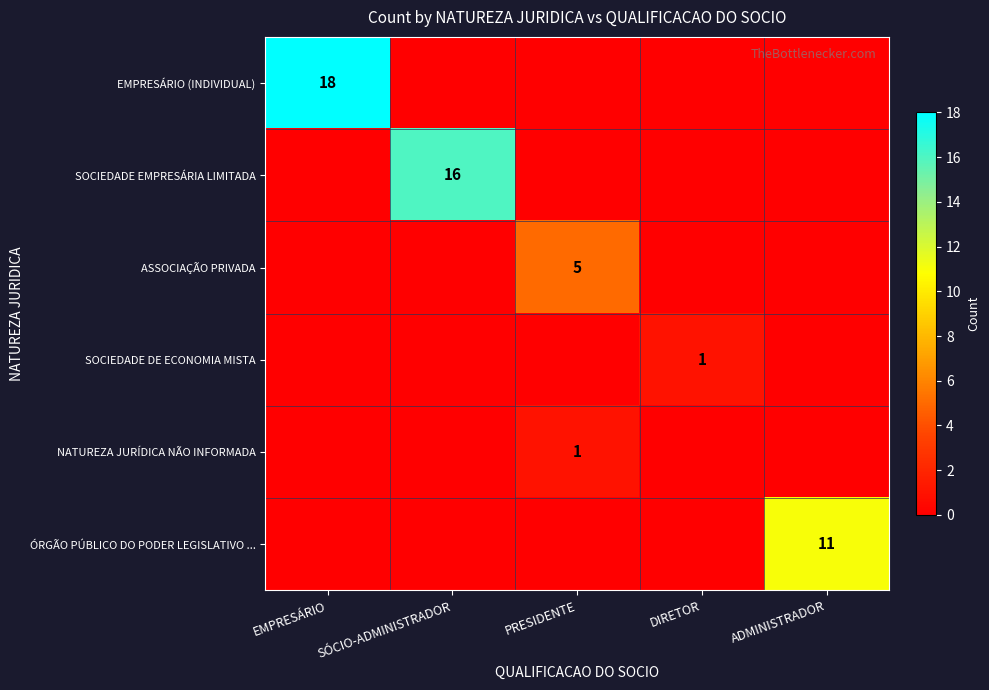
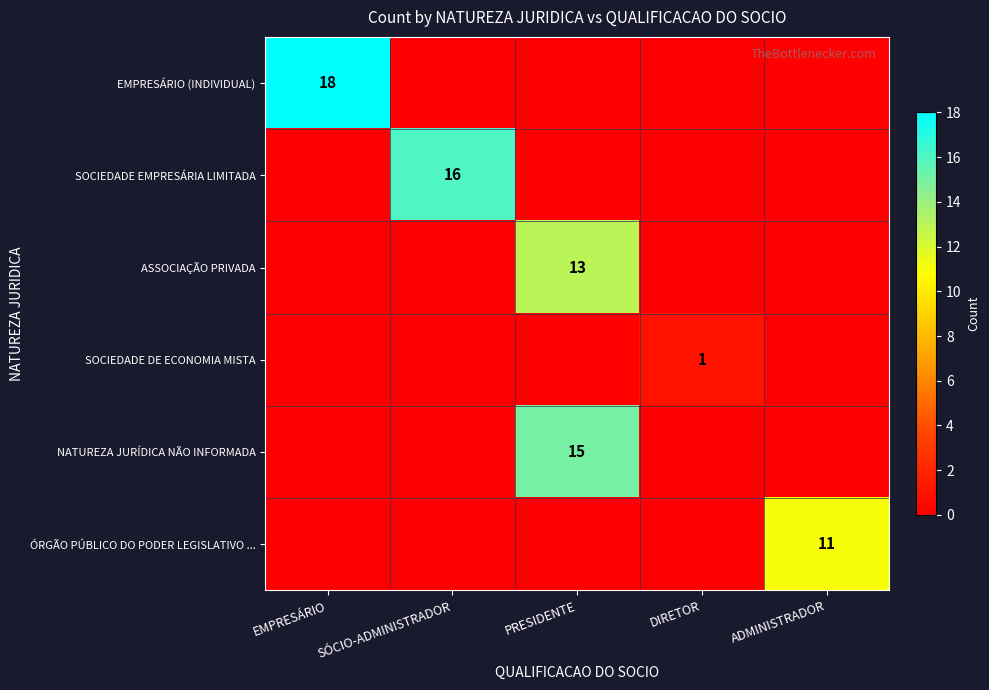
  {
    "EMPRESÁRIO (INDIVIDUAL)": {
      "EMPRESÁRIO": 18
    },
    "SOCIEDADE EMPRESÁRIA LIMITADA": {
      "SÓCIO-ADMINISTRADOR": 16
    },
    "ASSOCIAÇÃO PRIVADA": {
-     "PRESIDENTE": 5
+     "PRESIDENTE": 13
    },
    "SOCIEDADE DE ECONOMIA MISTA": {
      "DIRETOR": 1
    },
    "NATUREZA JURÍDICA NÃO INFORMADA": {
-     "PRESIDENTE": 1
+     "PRESIDENTE": 15
    },
    "ÓRGÃO PÚBLICO DO PODER LEGISLATIVO ...": {
      "ADMINISTRADOR": 11
    }
  }
